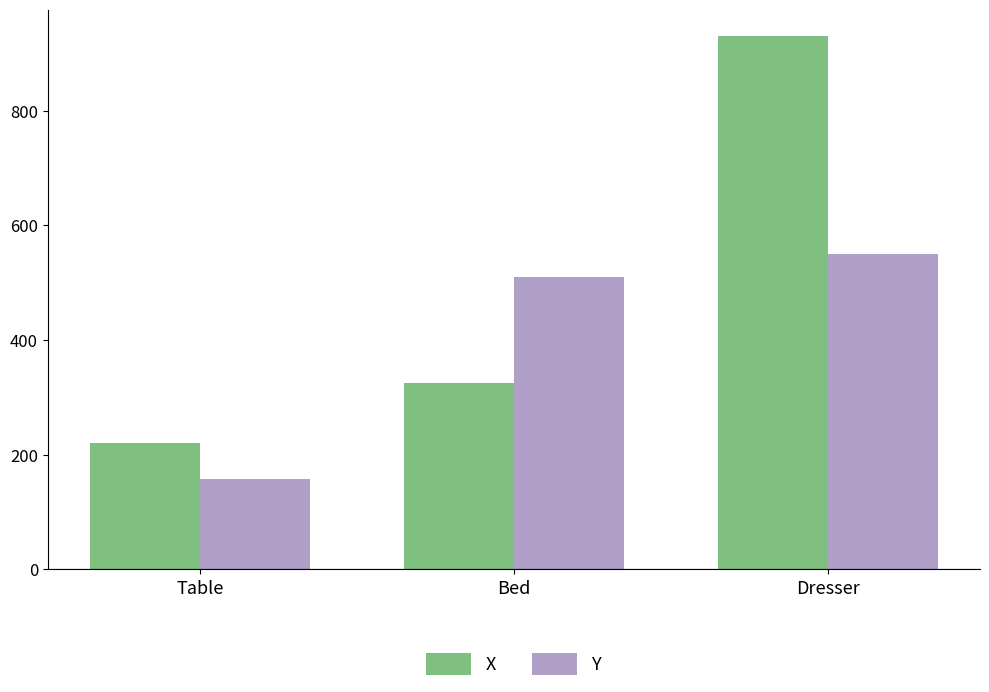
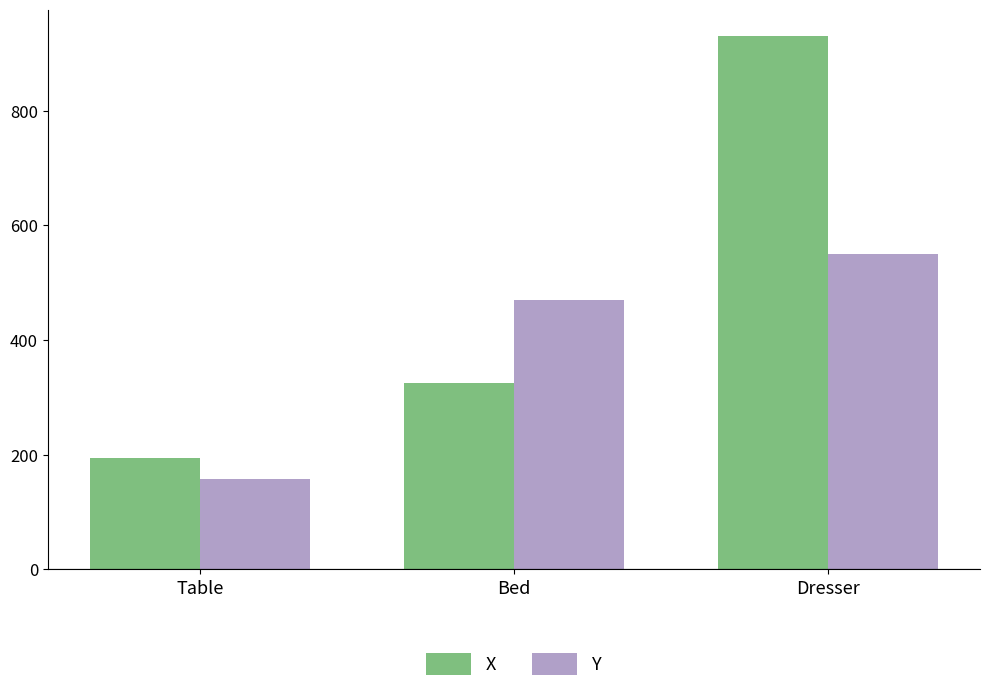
  {
    "X": {
-     "Table": 220,
+     "Table": 200,
      "Bed": 330,
      "Dresser": 930
    },
    "Y": {
      "Table": 160,
-     "Bed": 510,
+     "Bed": 470,
      "Dresser": 550
    }
  }
